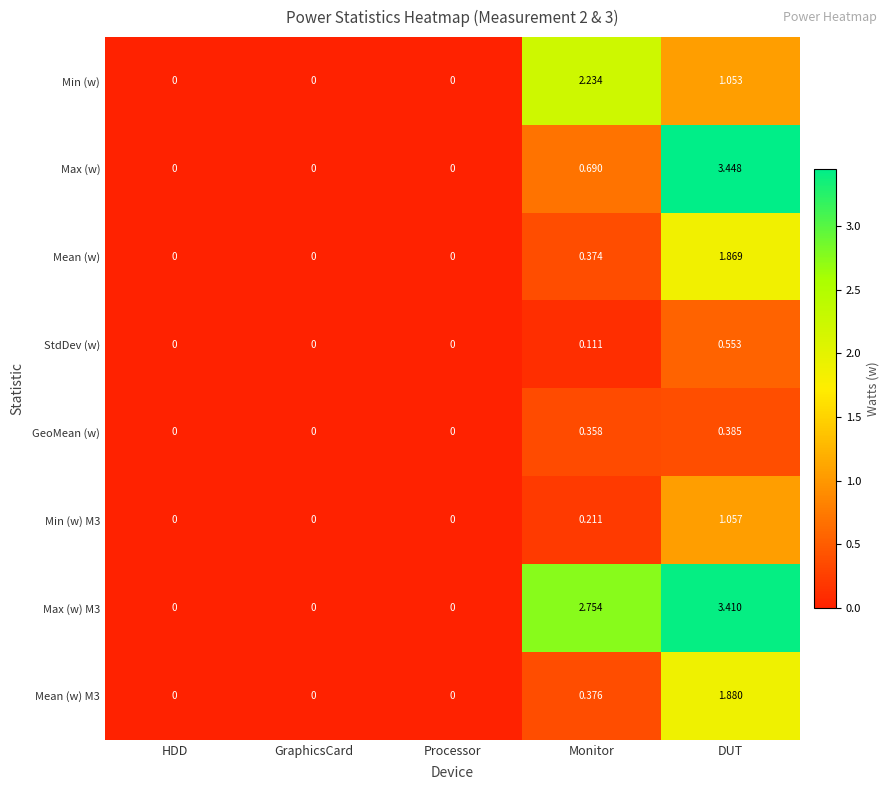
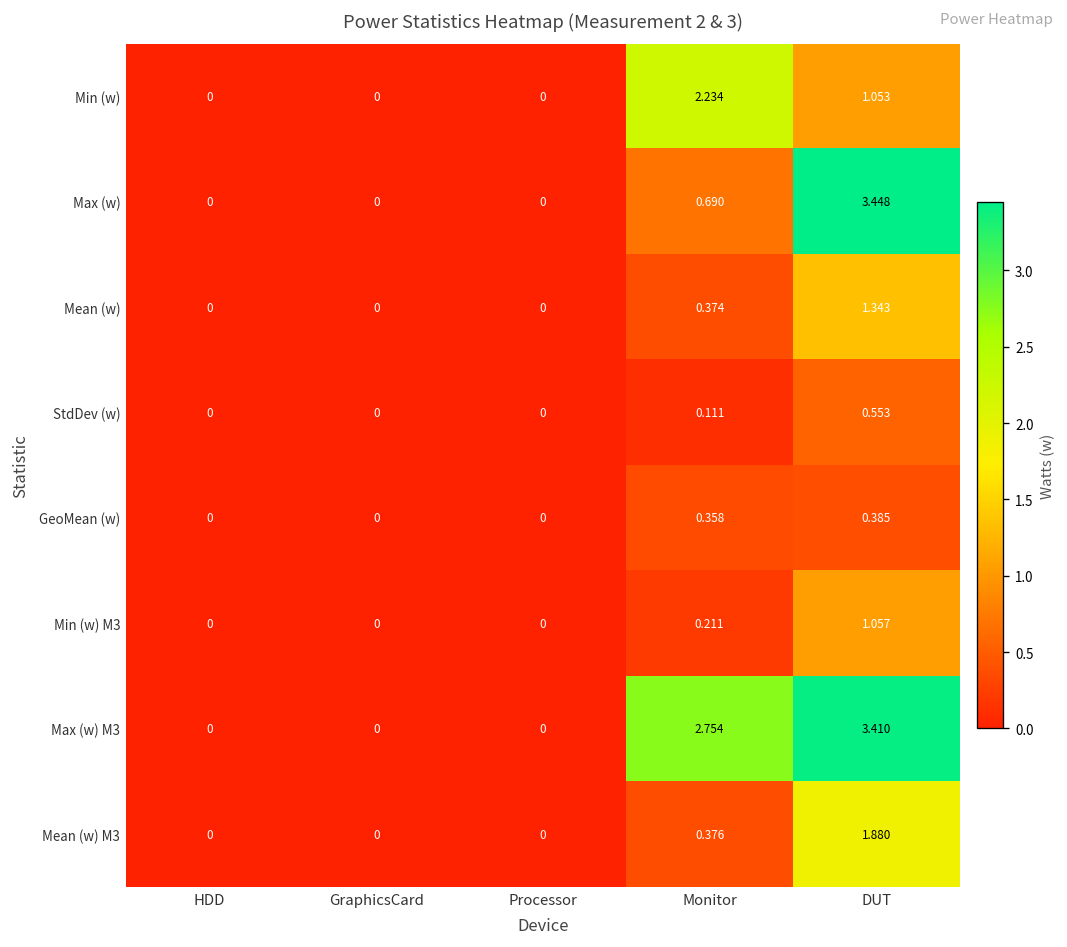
  {
    "Min (w)": {
      "HDD": 0,
      "GraphicsCard": 0,
      "Processor": 0,
      "Monitor": 2.234,
      "DUT": 1.053
    },
    "Max (w)": {
      "HDD": 0,
      "GraphicsCard": 0,
      "Processor": 0,
      "Monitor": 0.690,
      "DUT": 3.448
    },
    "Mean (w)": {
      "HDD": 0,
      "GraphicsCard": 0,
      "Processor": 0,
      "Monitor": 0.374,
-     "DUT": 1.869
+     "DUT": 1.343
    },
    "StdDev (w)": {
      "HDD": 0,
      "GraphicsCard": 0,
      "Processor": 0,
      "Monitor": 0.111,
      "DUT": 0.553
    },
    "GeoMean (w)": {
      "HDD": 0,
      "GraphicsCard": 0,
      "Processor": 0,
      "Monitor": 0.358,
      "DUT": 0.385
    },
    "Min (w) M3": {
      "HDD": 0,
      "GraphicsCard": 0,
      "Processor": 0,
      "Monitor": 0.211,
      "DUT": 1.057
    },
    "Max (w) M3": {
      "HDD": 0,
      "GraphicsCard": 0,
      "Processor": 0,
      "Monitor": 2.754,
      "DUT": 3.410
    },
    "Mean (w) M3": {
      "HDD": 0,
      "GraphicsCard": 0,
      "Processor": 0,
      "Monitor": 0.376,
      "DUT": 1.880
    }
  }
